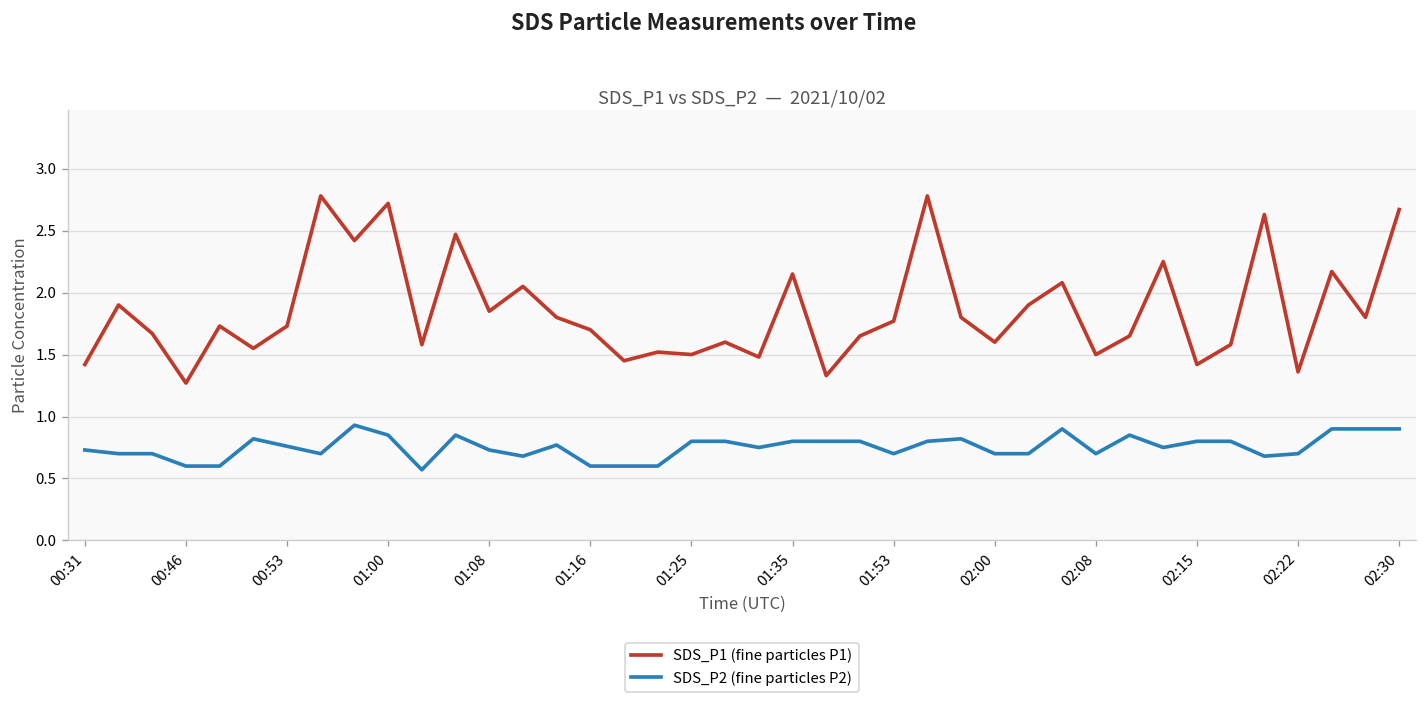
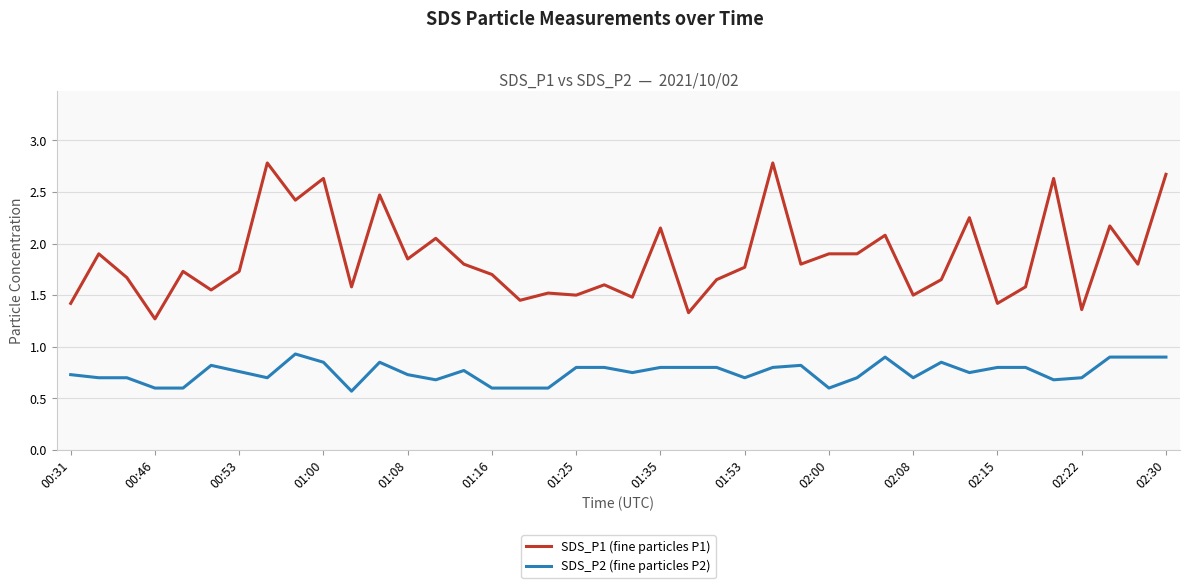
  {
    "SDS_P1 (fine particles P1)": {
      "00:31": 1.42,
      "00:46": 1.27,
      "00:53": 1.73,
-     "01:00": 2.72,
+     "01:00": 2.63,
      "01:08": 1.85,
      "01:16": 1.70,
      "01:25": 1.50,
      "01:35": 2.15,
      "01:53": 1.77,
-     "02:00": 1.6,
+     "02:00": 1.9,
      "02:08": 1.50,
      "02:15": 1.42,
      "02:22": 1.36,
      "02:30": 2.67
    },
    "SDS_P2 (fine particles P2)": {
      "00:31": 0.73,
      "00:46": 0.6,
      "00:53": 0.76,
      "01:00": 0.85,
      "01:08": 0.73,
      "01:16": 0.6,
      "01:25": 0.8,
      "01:35": 0.8,
      "01:53": 0.7,
-     "02:00": 0.7,
+     "02:00": 0.6,
      "02:08": 0.7,
      "02:15": 0.8,
      "02:22": 0.7,
      "02:30": 0.9
    }
  }
